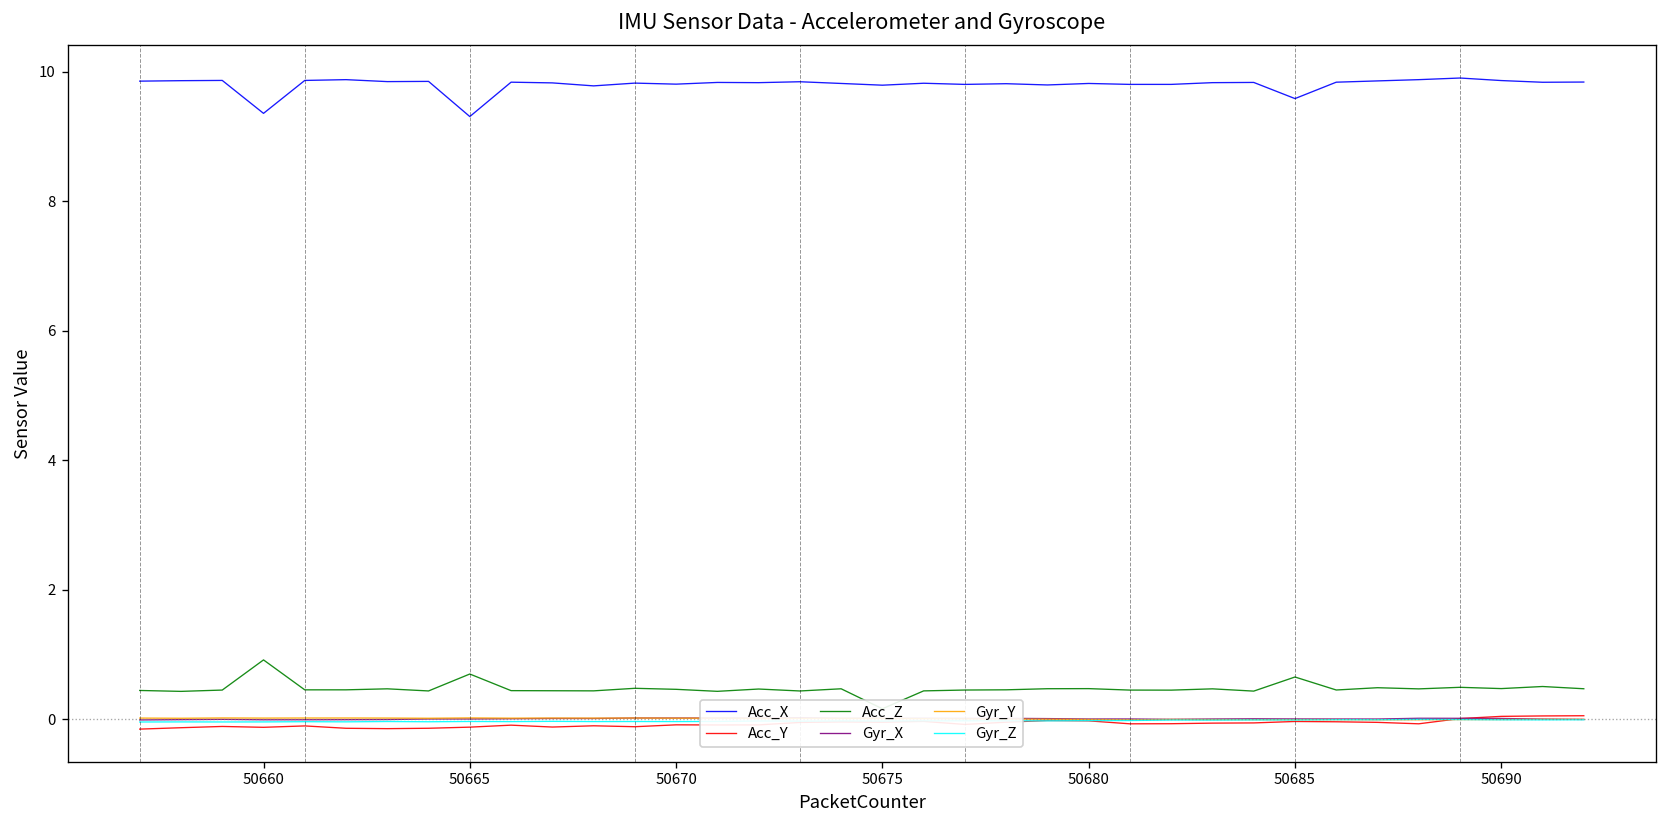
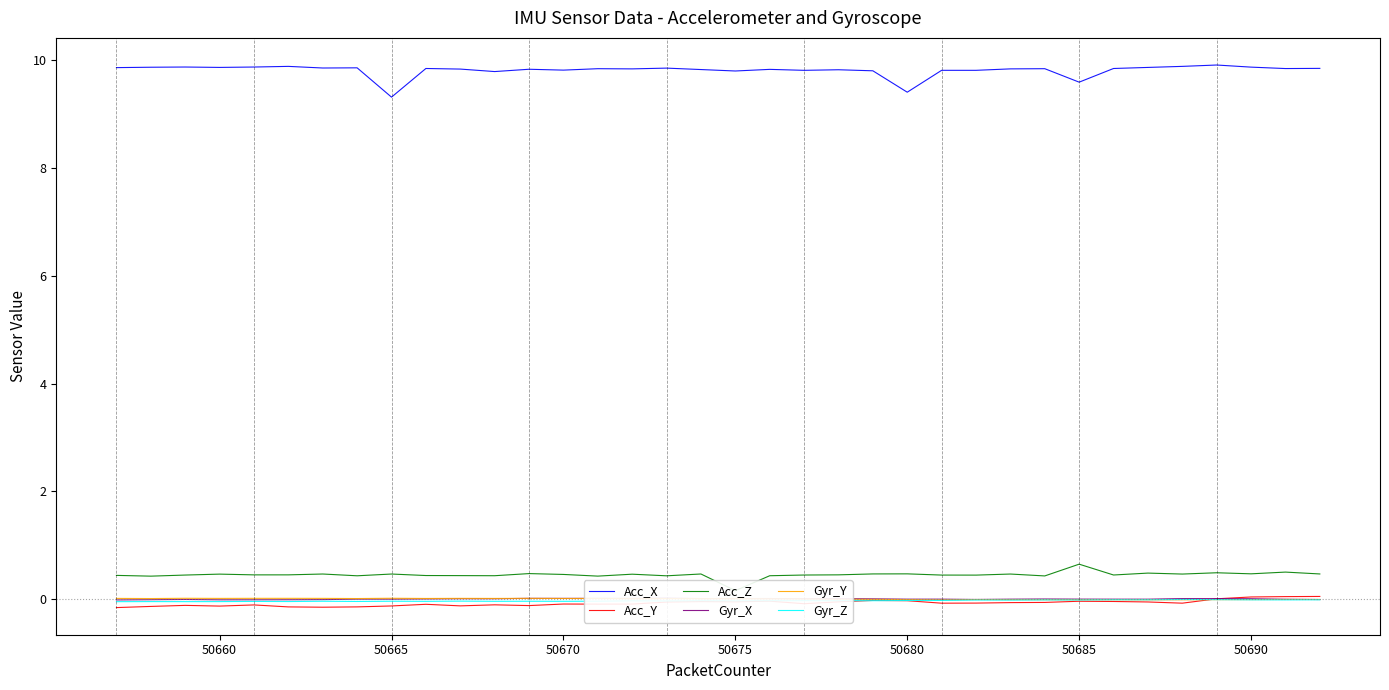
  {
    "Acc_X": {
-     "50660": 9.4,
+     "50660": 9.9,
      "50665": 9.3,
      "50670": 9.8,
      "50675": 9.8,
-     "50680": 9.8,
+     "50680": 9.4,
      "50685": 9.6,
      "50690": 9.9
    },
    "Acc_Y": {
      "50660": -0.1,
      "50665": -0.1,
      "50670": -0.1
    },
    "Acc_Z": {
-     "50660": 0.9,
-     "50665": 0.7,
+     "50660": 0.5,
+     "50665": 0.5,
      "50670": 0.5,
      "50680": 0.5,
      "50685": 0.7,
      "50690": 0.5
    },
    "Gyr_Z": {
      "50670": 0.0
    }
  }
